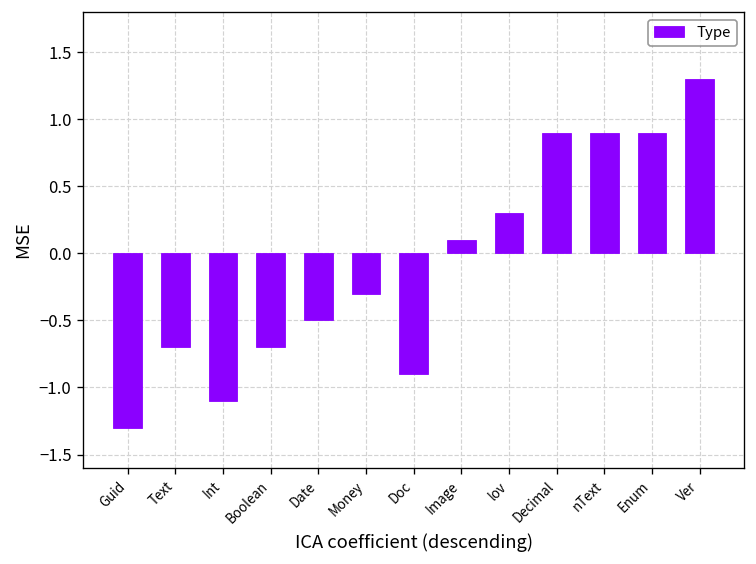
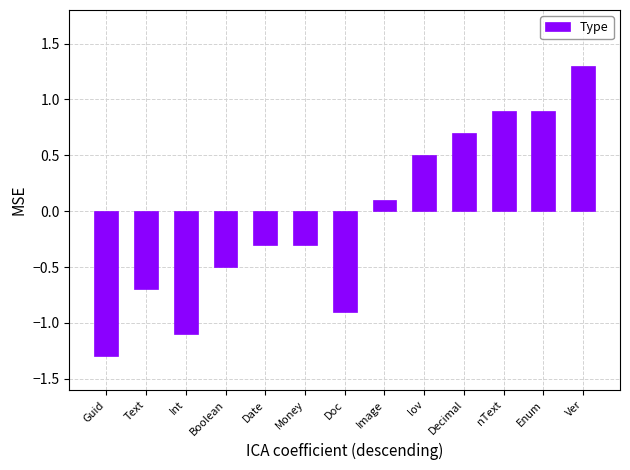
  {
    "Guid": -1.30,
    "Text": -0.70,
    "Int": -1.10,
-   "Boolean": -0.70,
-   "Date": -0.50,
+   "Boolean": -0.50,
+   "Date": -0.30,
    "Money": -0.30,
    "Doc": -0.90,
    "Image": 0.10,
-   "lov": 0.30,
-   "Decimal": 0.90,
+   "lov": 0.50,
+   "Decimal": 0.70,
    "nText": 0.90,
    "Enum": 0.90,
    "Ver": 1.30
  }
